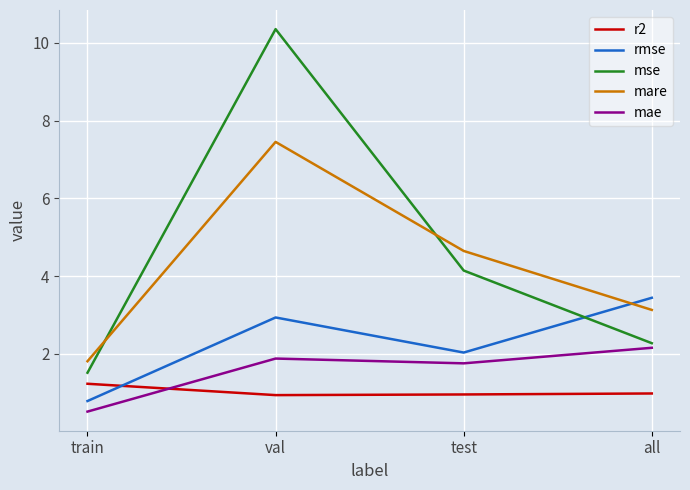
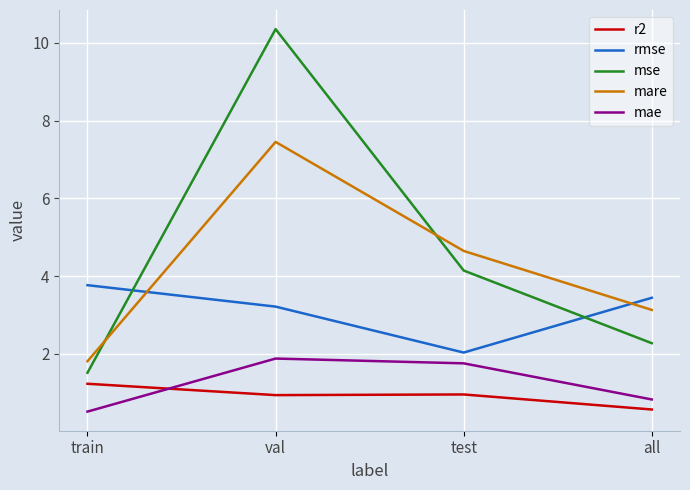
  {
    "r2": {
      "train": 1.2,
      "val": 0.9,
      "test": 1.0,
-     "all": 1.0
+     "all": 0.6
    },
    "rmse": {
-     "train": 0.8,
-     "val": 2.9,
+     "train": 3.8,
+     "val": 3.2,
      "test": 2.0,
      "all": 3.4
    },
    "mse": {
      "train": 1.5,
      "val": 10.4,
      "test": 4.1,
      "all": 2.3
    },
    "mare": {
      "train": 1.8,
      "val": 7.5,
      "test": 4.7,
      "all": 3.1
    },
    "mae": {
      "train": 0.5,
      "val": 1.9,
      "test": 1.8,
-     "all": 2.2
+     "all": 0.8
    }
  }
